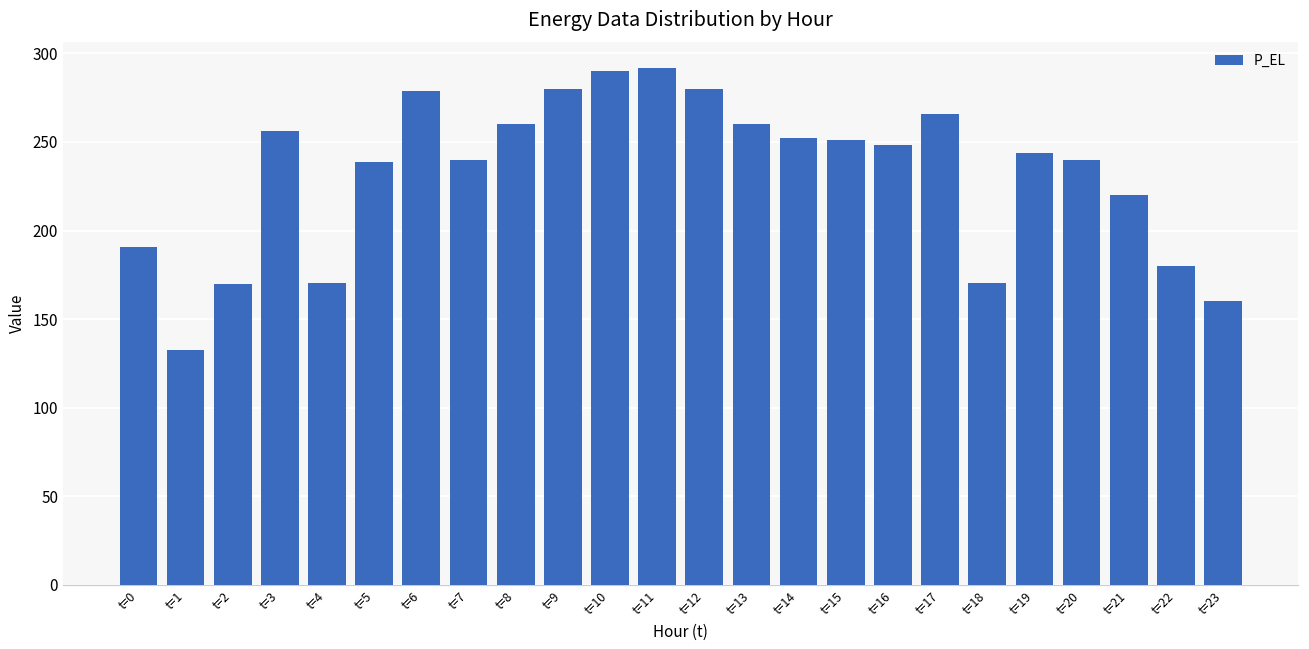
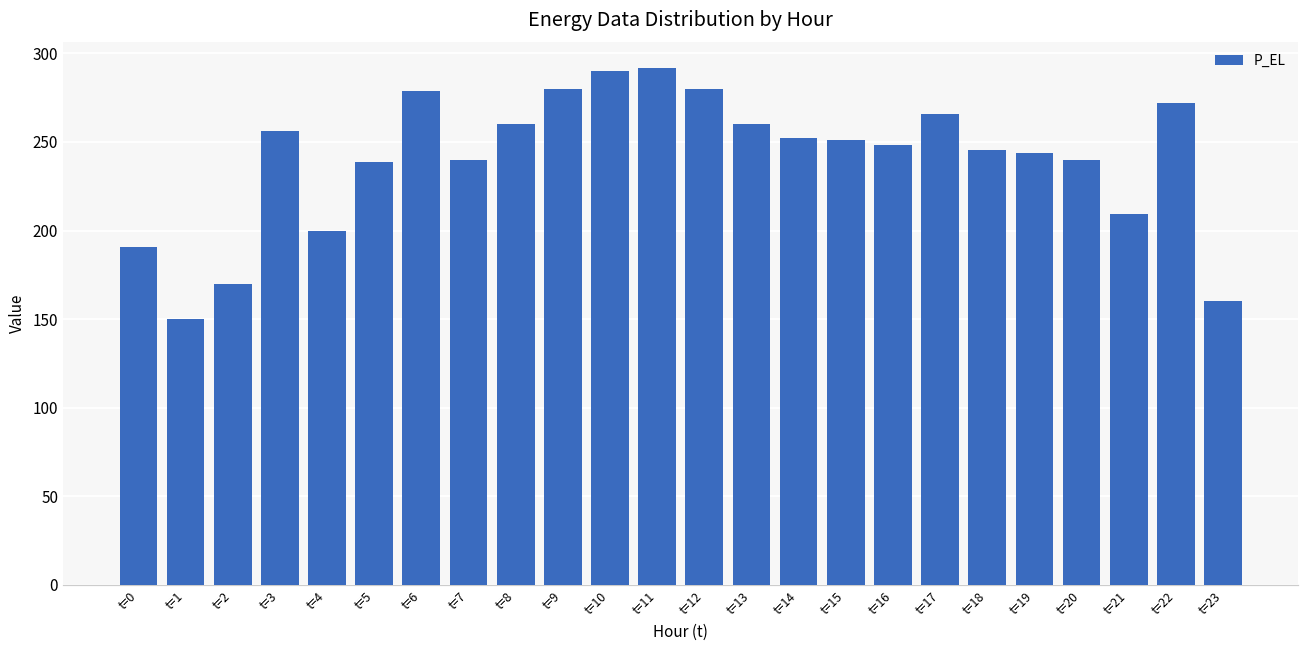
  {
    "t=0": 191,
-   "t=1": 132,
+   "t=1": 150,
    "t=2": 170,
    "t=3": 256,
-   "t=4": 170,
+   "t=4": 200,
    "t=5": 239,
    "t=6": 279,
    "t=7": 240,
    "t=8": 260,
    "t=9": 280,
    "t=10": 290,
    "t=11": 292,
    "t=12": 280,
    "t=13": 260,
    "t=14": 252,
    "t=15": 251,
    "t=16": 248,
    "t=17": 266,
-   "t=18": 171,
+   "t=18": 246,
    "t=19": 244,
    "t=20": 240,
-   "t=21": 220,
-   "t=22": 180,
+   "t=21": 209,
+   "t=22": 272,
    "t=23": 160
  }
